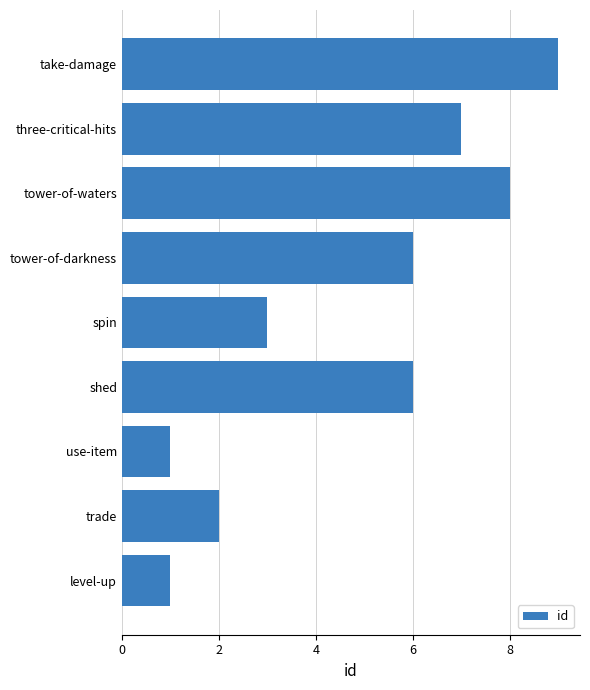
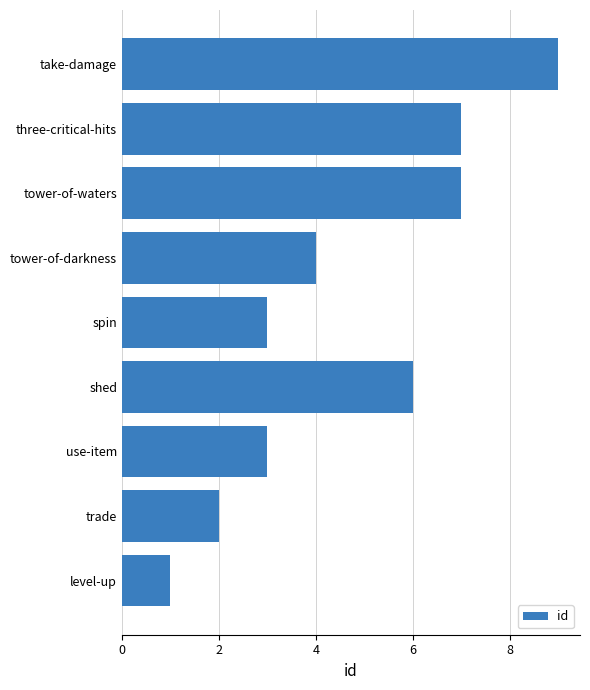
  {
    "take-damage": 9,
    "three-critical-hits": 7,
-   "tower-of-waters": 8,
-   "tower-of-darkness": 6,
+   "tower-of-waters": 7,
+   "tower-of-darkness": 4,
    "spin": 3,
    "shed": 6,
-   "use-item": 1,
+   "use-item": 3,
    "trade": 2,
    "level-up": 1
  }
